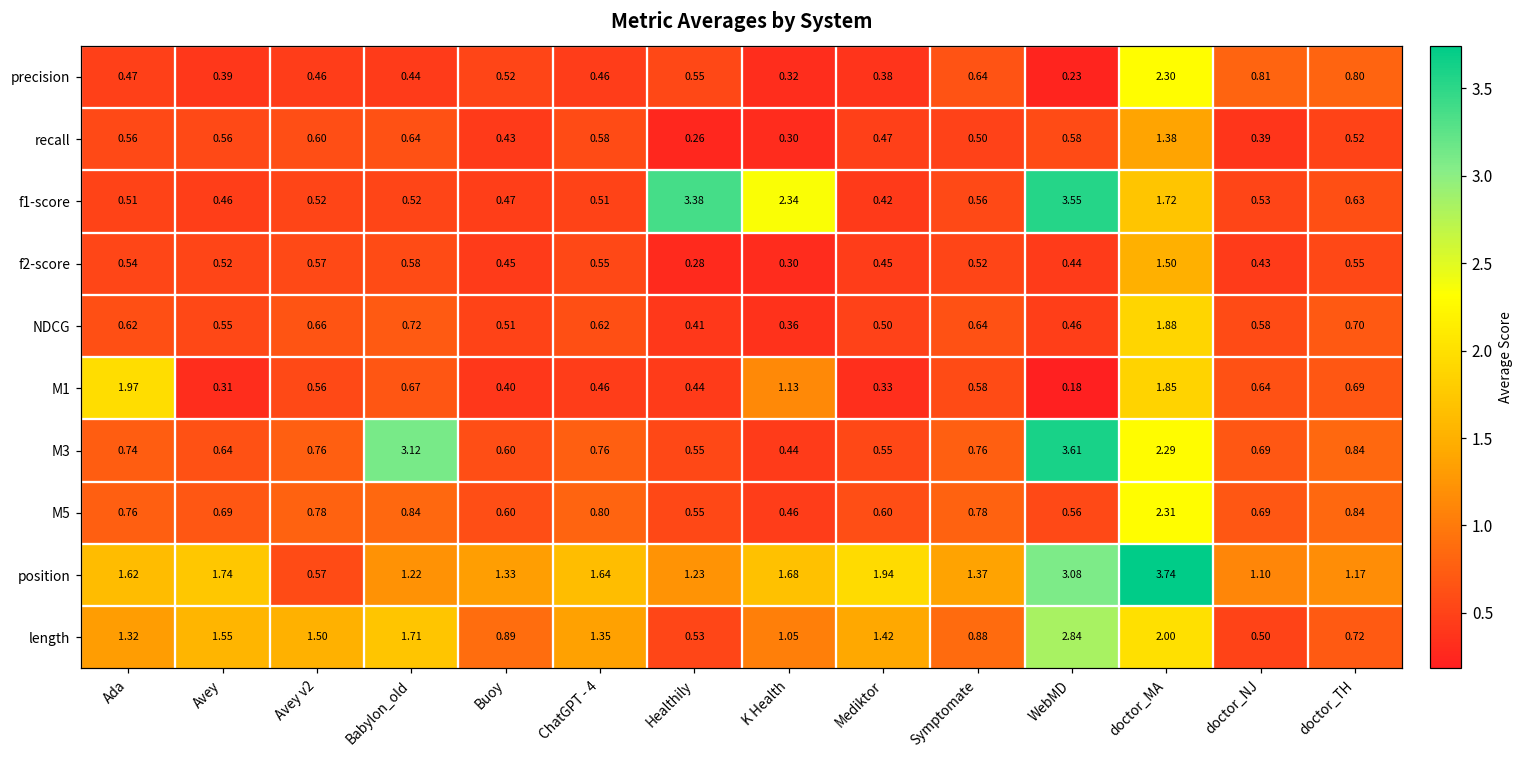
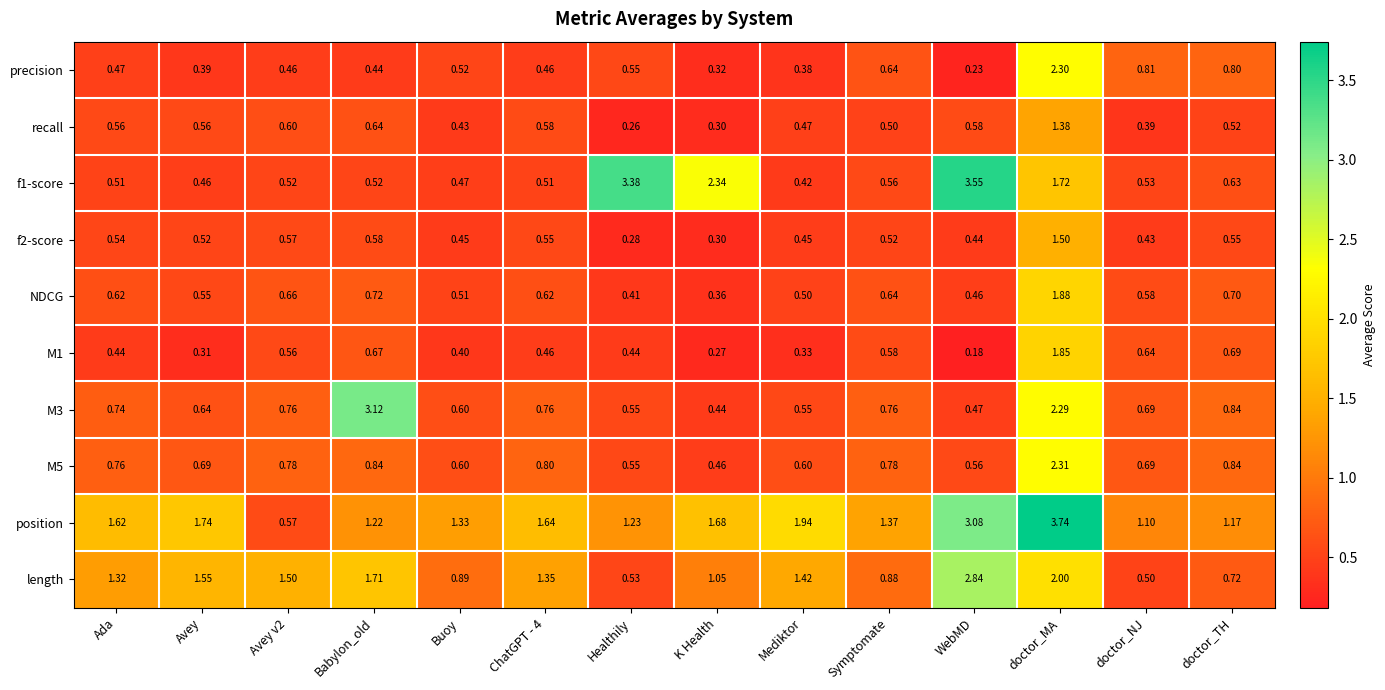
  {
    "precision": {
      "Ada": 0.47,
      "Avey": 0.39,
      "Avey v2": 0.46,
      "Babylon_old": 0.44,
      "Buoy": 0.52,
      "ChatGPT - 4": 0.46,
      "Healthily": 0.55,
      "K Health": 0.32,
      "Mediktor": 0.38,
      "Symptomate": 0.64,
      "WebMD": 0.23,
      "doctor_MA": 2.30,
      "doctor_NJ": 0.81,
      "doctor_TH": 0.80
    },
    "recall": {
      "Ada": 0.56,
      "Avey": 0.56,
      "Avey v2": 0.60,
      "Babylon_old": 0.64,
      "Buoy": 0.43,
      "ChatGPT - 4": 0.58,
      "Healthily": 0.26,
      "K Health": 0.30,
      "Mediktor": 0.47,
      "Symptomate": 0.50,
      "WebMD": 0.58,
      "doctor_MA": 1.38,
      "doctor_NJ": 0.39,
      "doctor_TH": 0.52
    },
    "f1-score": {
      "Ada": 0.51,
      "Avey": 0.46,
      "Avey v2": 0.52,
      "Babylon_old": 0.52,
      "Buoy": 0.47,
      "ChatGPT - 4": 0.51,
      "Healthily": 3.38,
      "K Health": 2.34,
      "Mediktor": 0.42,
      "Symptomate": 0.56,
      "WebMD": 3.55,
      "doctor_MA": 1.72,
      "doctor_NJ": 0.53,
      "doctor_TH": 0.63
    },
    "f2-score": {
      "Ada": 0.54,
      "Avey": 0.52,
      "Avey v2": 0.57,
      "Babylon_old": 0.58,
      "Buoy": 0.45,
      "ChatGPT - 4": 0.55,
      "Healthily": 0.28,
      "K Health": 0.30,
      "Mediktor": 0.45,
      "Symptomate": 0.52,
      "WebMD": 0.44,
      "doctor_MA": 1.50,
      "doctor_NJ": 0.43,
      "doctor_TH": 0.55
    },
    "NDCG": {
      "Ada": 0.62,
      "Avey": 0.55,
      "Avey v2": 0.66,
      "Babylon_old": 0.72,
      "Buoy": 0.51,
      "ChatGPT - 4": 0.62,
      "Healthily": 0.41,
      "K Health": 0.36,
      "Mediktor": 0.50,
      "Symptomate": 0.64,
      "WebMD": 0.46,
      "doctor_MA": 1.88,
      "doctor_NJ": 0.58,
      "doctor_TH": 0.70
    },
    "M1": {
-     "Ada": 1.97,
+     "Ada": 0.44,
      "Avey": 0.31,
      "Avey v2": 0.56,
      "Babylon_old": 0.67,
      "Buoy": 0.40,
      "ChatGPT - 4": 0.46,
      "Healthily": 0.44,
-     "K Health": 1.13,
+     "K Health": 0.27,
      "Mediktor": 0.33,
      "Symptomate": 0.58,
      "WebMD": 0.18,
      "doctor_MA": 1.85,
      "doctor_NJ": 0.64,
      "doctor_TH": 0.69
    },
    "M3": {
      "Ada": 0.74,
      "Avey": 0.64,
      "Avey v2": 0.76,
      "Babylon_old": 3.12,
      "Buoy": 0.60,
      "ChatGPT - 4": 0.76,
      "Healthily": 0.55,
      "K Health": 0.44,
      "Mediktor": 0.55,
      "Symptomate": 0.76,
-     "WebMD": 3.61,
+     "WebMD": 0.47,
      "doctor_MA": 2.29,
      "doctor_NJ": 0.69,
      "doctor_TH": 0.84
    },
    "M5": {
      "Ada": 0.76,
      "Avey": 0.69,
      "Avey v2": 0.78,
      "Babylon_old": 0.84,
      "Buoy": 0.60,
      "ChatGPT - 4": 0.80,
      "Healthily": 0.55,
      "K Health": 0.46,
      "Mediktor": 0.60,
      "Symptomate": 0.78,
      "WebMD": 0.56,
      "doctor_MA": 2.31,
      "doctor_NJ": 0.69,
      "doctor_TH": 0.84
    },
    "position": {
      "Ada": 1.62,
      "Avey": 1.74,
      "Avey v2": 0.57,
      "Babylon_old": 1.22,
      "Buoy": 1.33,
      "ChatGPT - 4": 1.64,
      "Healthily": 1.23,
      "K Health": 1.68,
      "Mediktor": 1.94,
      "Symptomate": 1.37,
      "WebMD": 3.08,
      "doctor_MA": 3.74,
      "doctor_NJ": 1.10,
      "doctor_TH": 1.17
    },
    "length": {
      "Ada": 1.32,
      "Avey": 1.55,
      "Avey v2": 1.50,
      "Babylon_old": 1.71,
      "Buoy": 0.89,
      "ChatGPT - 4": 1.35,
      "Healthily": 0.53,
      "K Health": 1.05,
      "Mediktor": 1.42,
      "Symptomate": 0.88,
      "WebMD": 2.84,
      "doctor_MA": 2.00,
      "doctor_NJ": 0.50,
      "doctor_TH": 0.72
    }
  }
